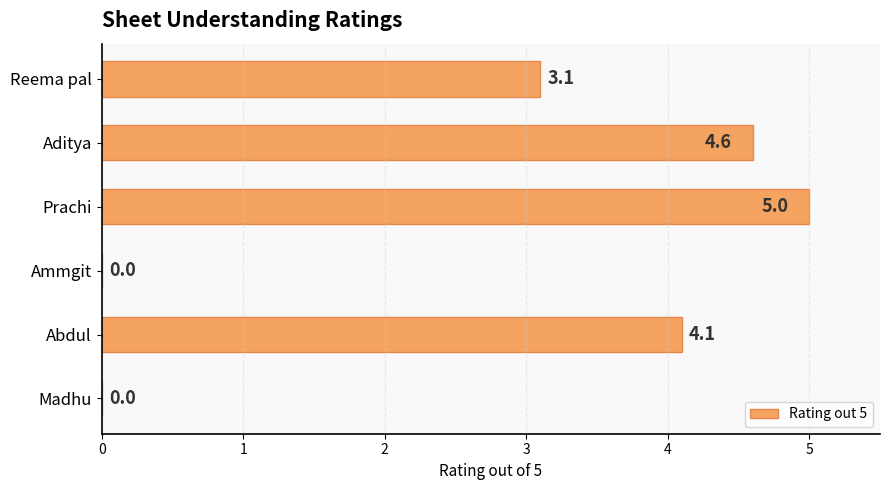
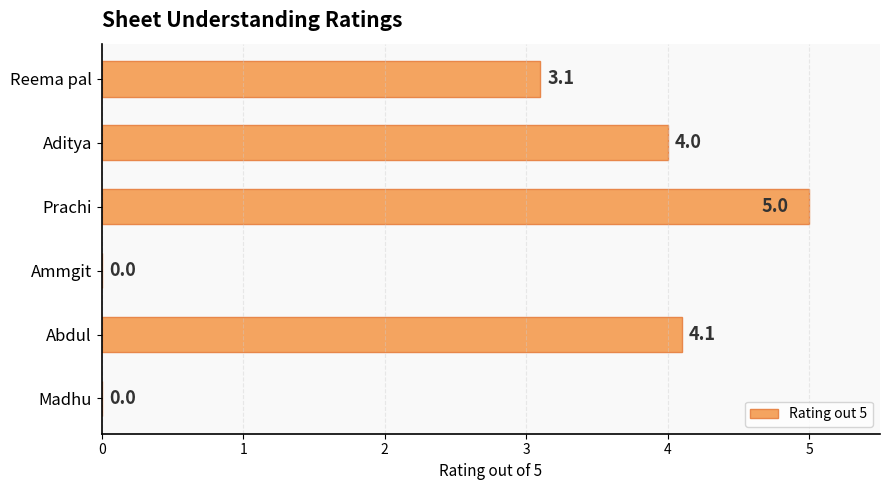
  {
    "Reema pal": 3.1,
-   "Aditya": 4.6,
+   "Aditya": 4.0,
    "Prachi": 5.0,
    "Ammgit": 0.0,
    "Abdul": 4.1,
    "Madhu": 0.0
  }
